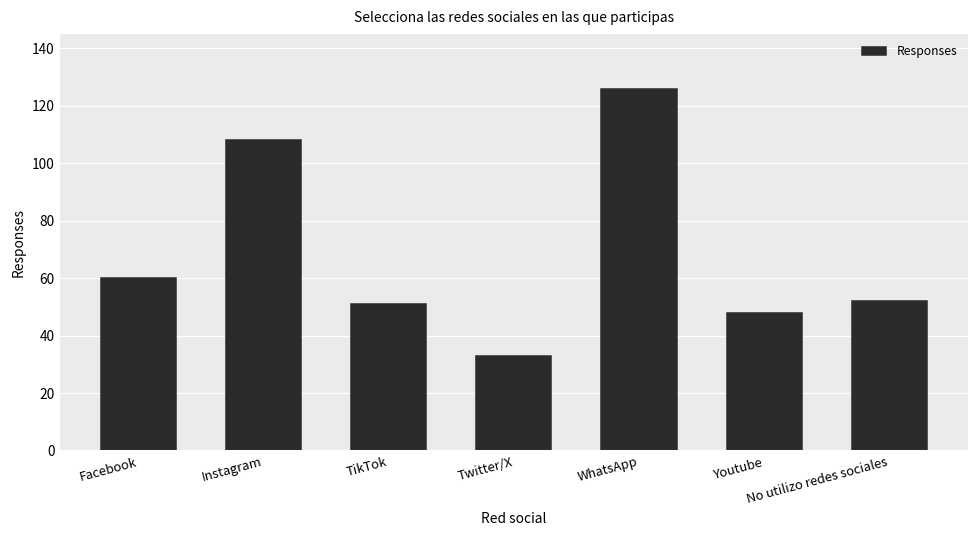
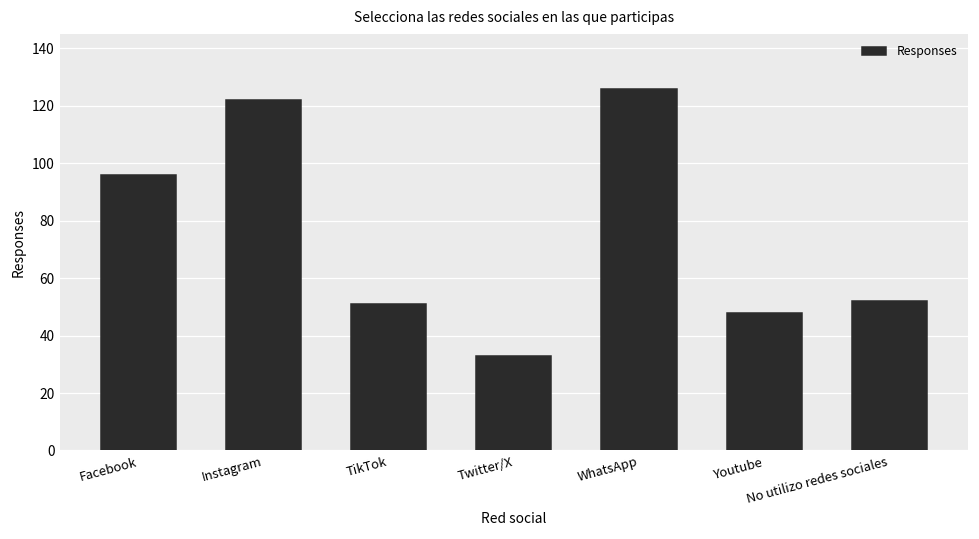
  {
-   "Facebook": 60,
-   "Instagram": 108,
+   "Facebook": 96,
+   "Instagram": 122,
    "TikTok": 51,
    "Twitter/X": 33,
    "WhatsApp": 126,
    "Youtube": 48,
    "No utilizo redes sociales": 52
  }
